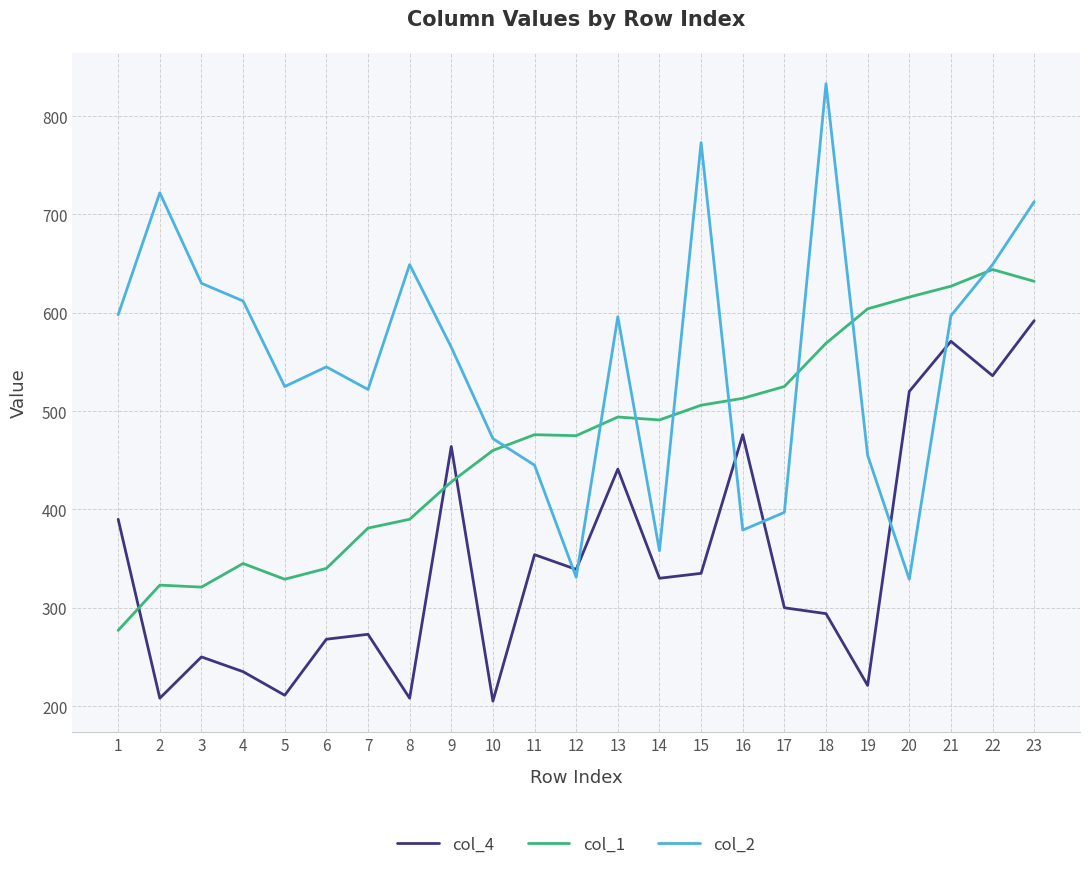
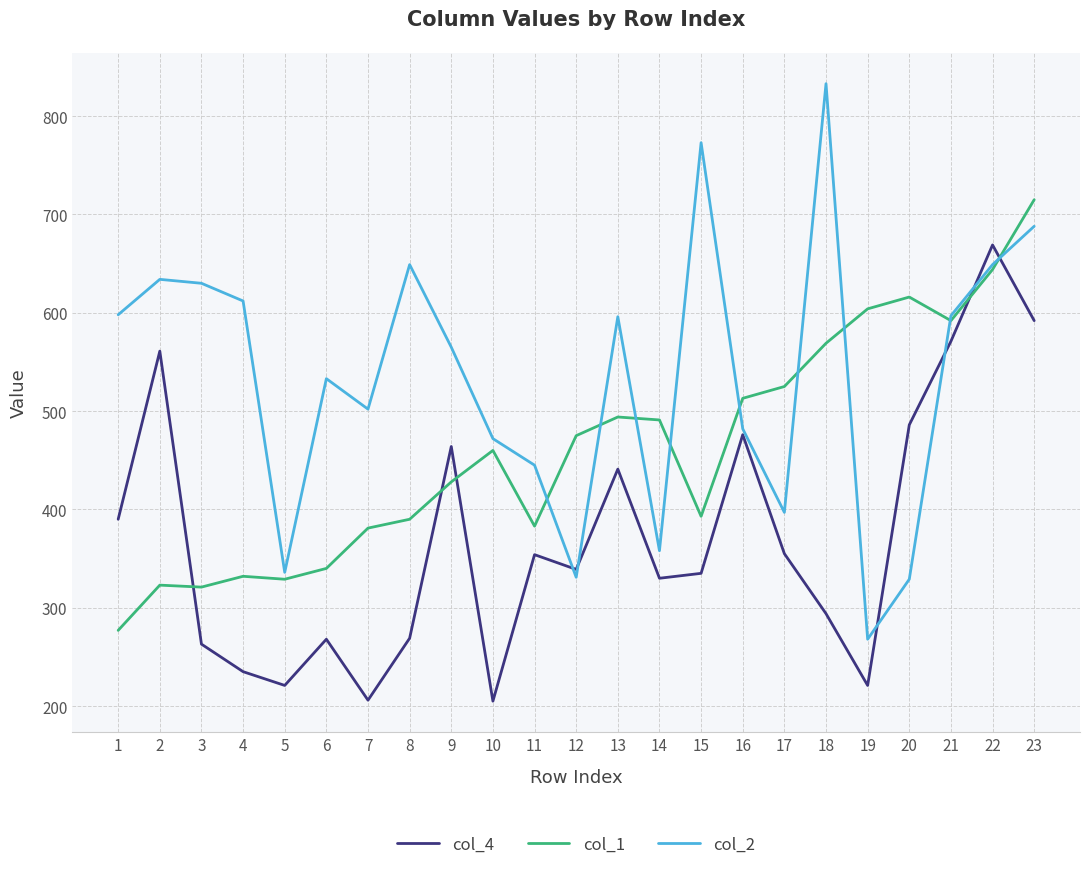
  {
    "col_4": {
      "1": 390,
-     "2": 210,
-     "3": 250,
+     "2": 560,
+     "3": 260,
      "4": 240,
-     "5": 210,
+     "5": 220,
      "6": 270,
-     "7": 270,
-     "8": 210,
+     "7": 210,
+     "8": 270,
      "9": 460,
      "10": 210,
      "11": 350,
      "12": 340,
      "13": 440,
      "14": 330,
      "15": 340,
      "16": 480,
-     "17": 300,
+     "17": 360,
      "18": 290,
      "19": 220,
-     "20": 520,
+     "20": 490,
      "21": 570,
-     "22": 540,
+     "22": 670,
      "23": 590
    },
    "col_1": {
      "1": 280,
      "2": 320,
      "3": 320,
-     "4": 350,
+     "4": 330,
      "5": 330,
      "6": 340,
      "7": 380,
      "8": 390,
      "9": 430,
      "10": 460,
-     "11": 480,
+     "11": 380,
      "12": 480,
      "13": 490,
      "14": 490,
-     "15": 510,
+     "15": 390,
      "16": 510,
      "17": 530,
      "18": 570,
      "19": 600,
      "20": 620,
-     "21": 630,
+     "21": 590,
      "22": 640,
-     "23": 630
+     "23": 720
    },
    "col_2": {
      "1": 600,
-     "2": 720,
+     "2": 630,
      "3": 630,
      "4": 610,
-     "5": 530,
-     "6": 550,
-     "7": 520,
+     "5": 340,
+     "6": 530,
+     "7": 500,
      "8": 650,
      "9": 570,
      "10": 470,
      "11": 450,
      "12": 330,
      "13": 600,
      "14": 360,
      "15": 770,
-     "16": 380,
+     "16": 480,
      "17": 400,
      "18": 830,
-     "19": 460,
+     "19": 270,
      "20": 330,
      "21": 600,
      "22": 650,
-     "23": 710
+     "23": 690
    }
  }
